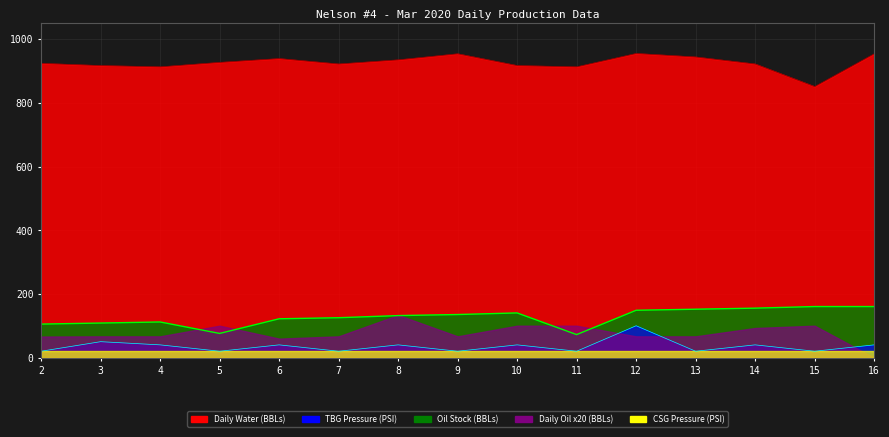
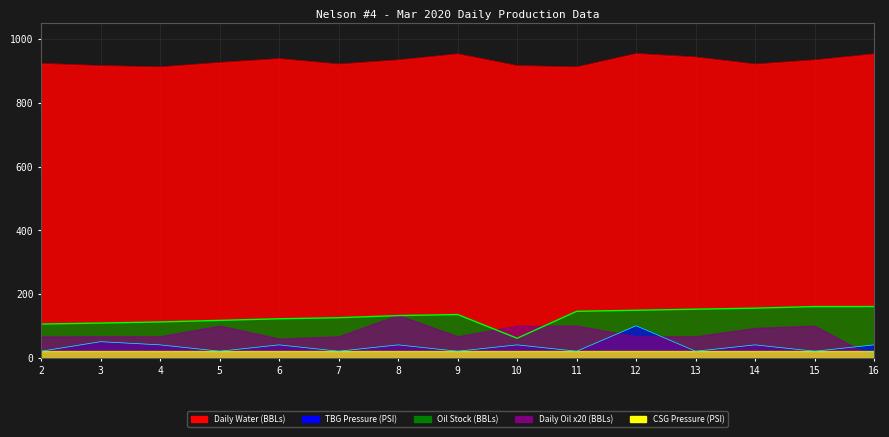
  {
    "Daily Water (BBLs)": {
      "2": 920,
      "3": 920,
      "4": 910,
      "5": 930,
      "6": 940,
      "7": 920,
      "8": 940,
      "9": 950,
      "10": 920,
      "11": 910,
      "12": 960,
      "13": 940,
      "14": 920,
-     "15": 850,
+     "15": 940,
      "16": 950
    },
    "Oil Stock (BBLs)": {
      "2": 110,
      "3": 110,
      "4": 110,
-     "5": 80,
+     "5": 120,
      "6": 120,
      "7": 130,
      "9": 140,
-     "10": 140,
-     "11": 70,
+     "10": 60,
+     "11": 150,
      "12": 150,
      "13": 150,
      "14": 160,
      "15": 160,
      "16": 160
    },
    "TBG Pressure (PSI)": {
      "3": 50,
      "4": 40,
      "6": 40,
      "8": 40,
      "10": 40,
      "12": 100,
      "14": 40,
      "16": 40
    },
    "Daily Oil x20 (BBLs)": {
      "2": 70,
      "3": 70,
      "4": 70,
      "5": 100,
      "6": 60,
      "7": 70,
      "9": 70,
      "10": 100,
      "11": 100,
      "12": 70,
      "13": 70,
      "14": 90,
      "15": 100,
      "16": 0
    },
    "CSG Pressure (PSI)": {
      "3": 20,
      "4": 20,
      "6": 20,
      "8": 20,
      "10": 20,
      "12": 20,
      "14": 20,
      "16": 20
    }
  }
